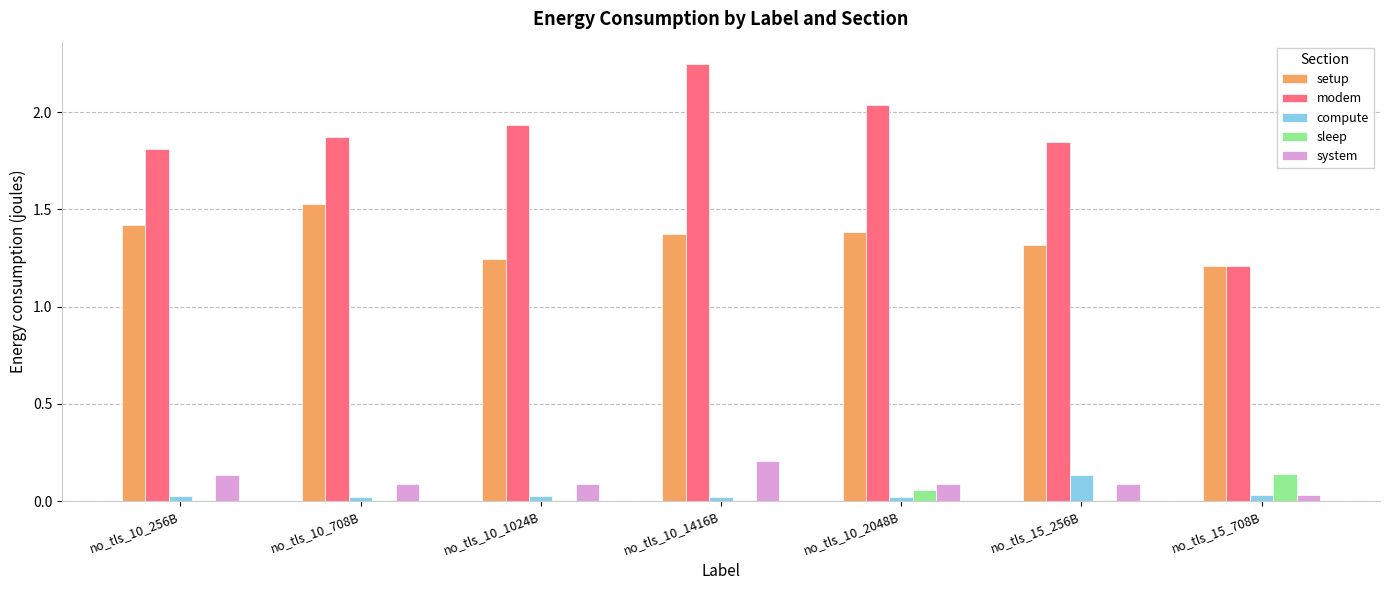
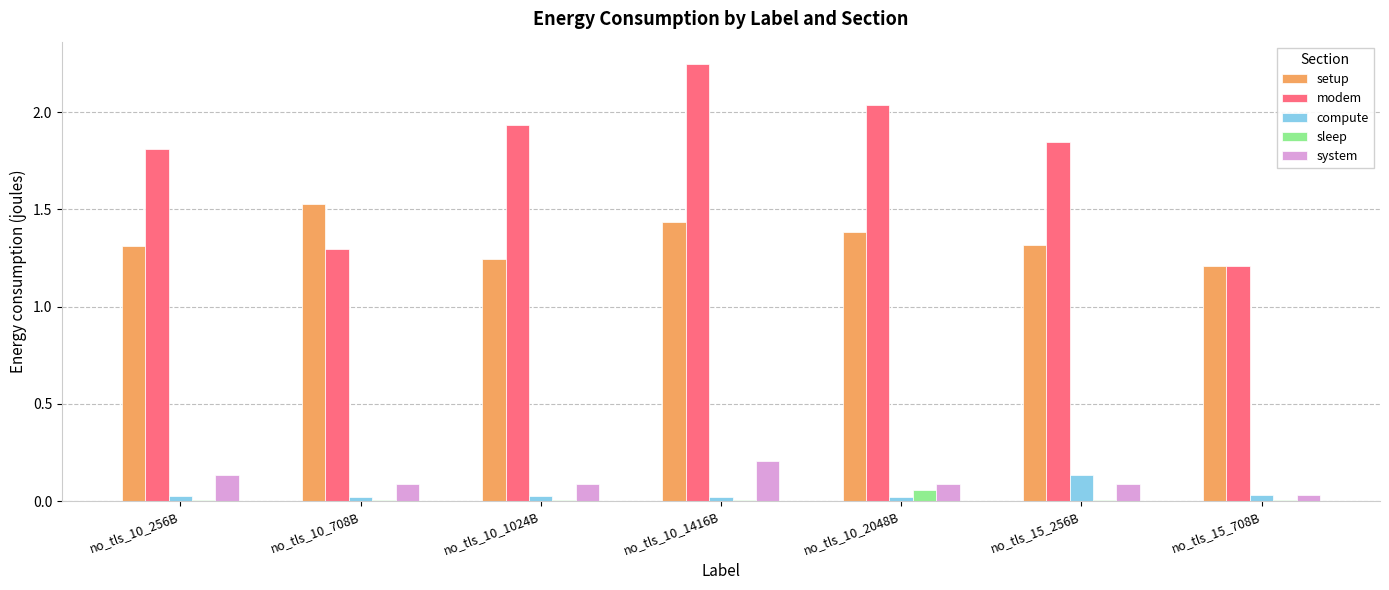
  {
    "setup": {
-     "no_tls_10_256B": 1.42,
+     "no_tls_10_256B": 1.31,
      "no_tls_10_708B": 1.53,
      "no_tls_10_1024B": 1.25,
-     "no_tls_10_1416B": 1.37,
+     "no_tls_10_1416B": 1.43,
      "no_tls_10_2048B": 1.38,
      "no_tls_15_256B": 1.32,
      "no_tls_15_708B": 1.21
    },
    "modem": {
      "no_tls_10_256B": 1.81,
-     "no_tls_10_708B": 1.87,
+     "no_tls_10_708B": 1.30,
      "no_tls_10_1024B": 1.93,
      "no_tls_10_1416B": 2.25,
      "no_tls_10_2048B": 2.04,
      "no_tls_15_256B": 1.85,
      "no_tls_15_708B": 1.21
    },
    "compute": {
      "no_tls_10_256B": 0.03,
      "no_tls_10_708B": 0.02,
      "no_tls_10_1024B": 0.03,
      "no_tls_10_1416B": 0.02,
      "no_tls_10_2048B": 0.02,
      "no_tls_15_256B": 0.14,
      "no_tls_15_708B": 0.03
    },
    "sleep": {
      "no_tls_10_2048B": 0.06,
-     "no_tls_15_708B": 0.14
+     "no_tls_15_708B": 0.00
    },
    "system": {
      "no_tls_10_256B": 0.14,
      "no_tls_10_708B": 0.09,
      "no_tls_10_1024B": 0.09,
      "no_tls_10_1416B": 0.21,
      "no_tls_10_2048B": 0.09,
      "no_tls_15_256B": 0.09,
      "no_tls_15_708B": 0.03
    }
  }
